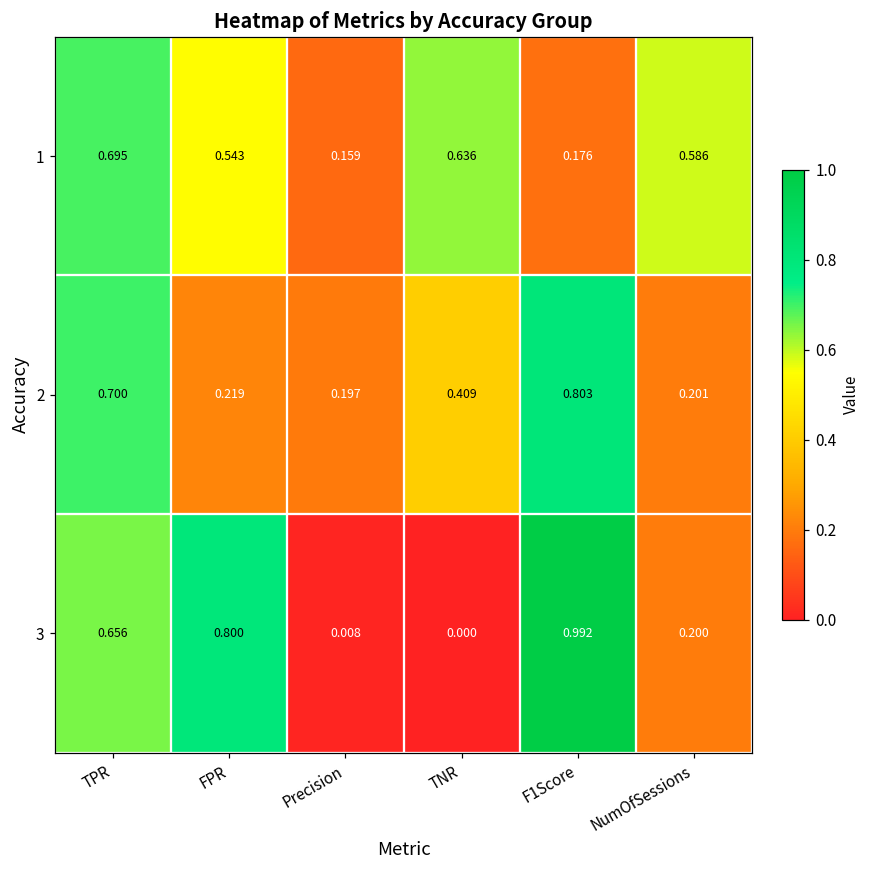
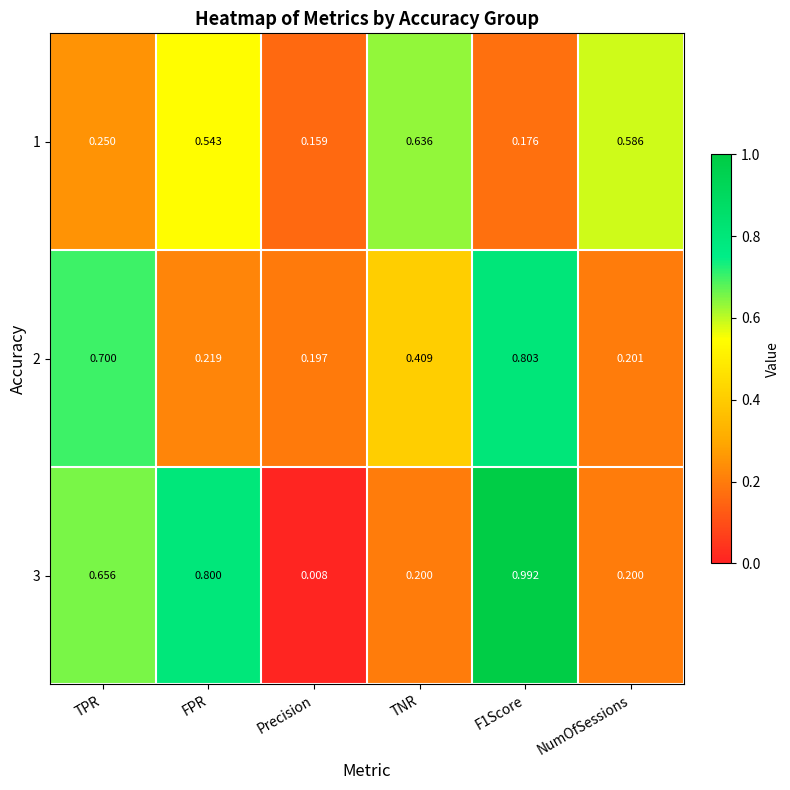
  {
    "1": {
-     "TPR": 0.695,
+     "TPR": 0.250,
      "FPR": 0.543,
      "Precision": 0.159,
      "TNR": 0.636,
      "F1Score": 0.176,
      "NumOfSessions": 0.586
    },
    "2": {
      "TPR": 0.700,
      "FPR": 0.219,
      "Precision": 0.197,
      "TNR": 0.409,
      "F1Score": 0.803,
      "NumOfSessions": 0.201
    },
    "3": {
      "TPR": 0.656,
      "FPR": 0.800,
      "Precision": 0.008,
-     "TNR": 0.000,
+     "TNR": 0.200,
      "F1Score": 0.992,
      "NumOfSessions": 0.200
    }
  }
